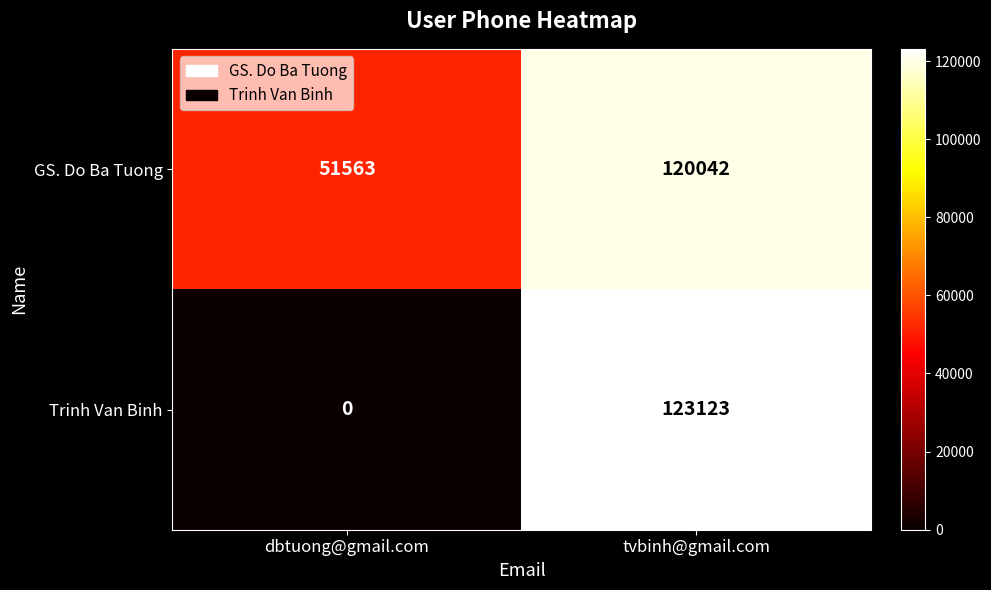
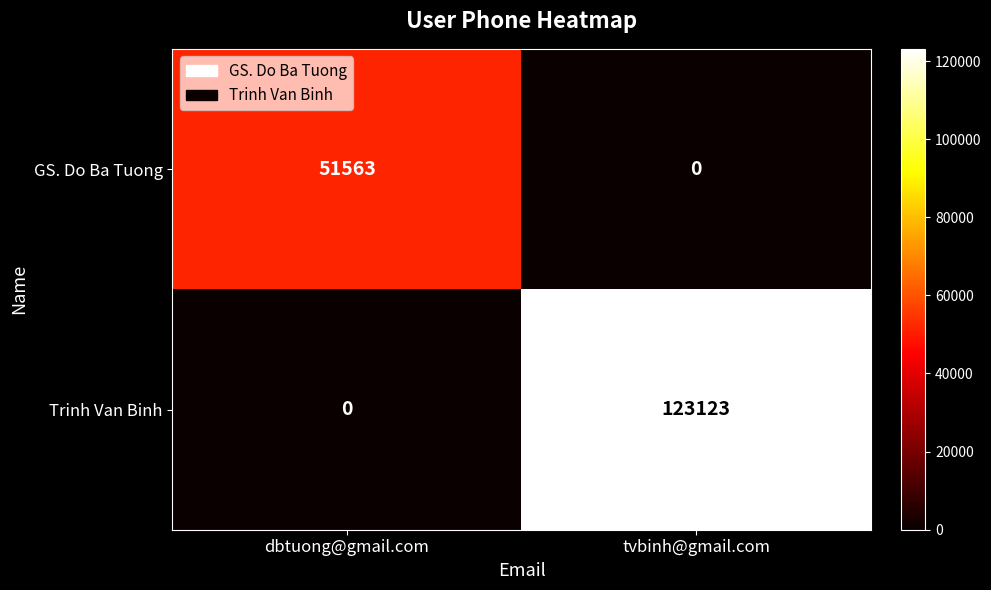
  {
    "GS. Do Ba Tuong": {
      "dbtuong@gmail.com": 51563,
-     "tvbinh@gmail.com": 120042
+     "tvbinh@gmail.com": 0
    },
    "Trinh Van Binh": {
      "dbtuong@gmail.com": 0,
      "tvbinh@gmail.com": 123123
    }
  }
